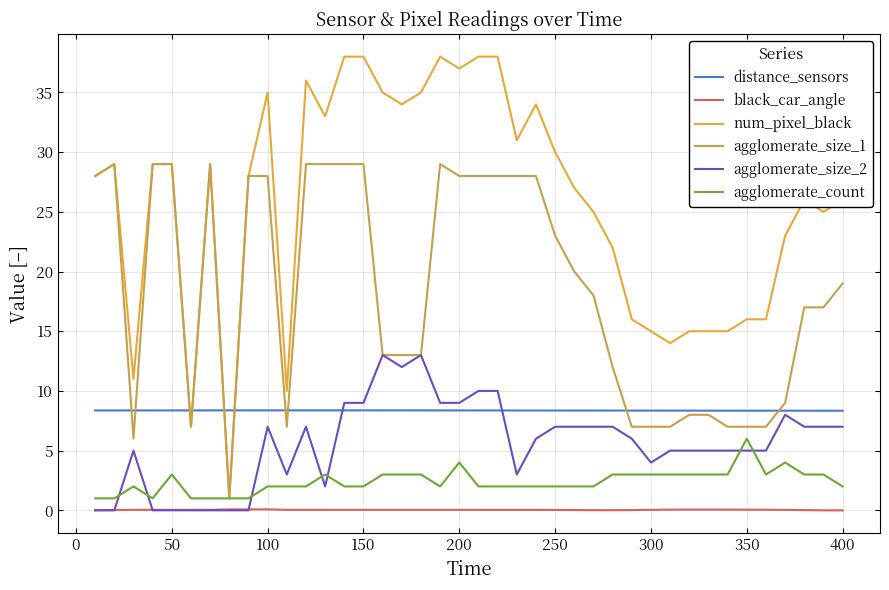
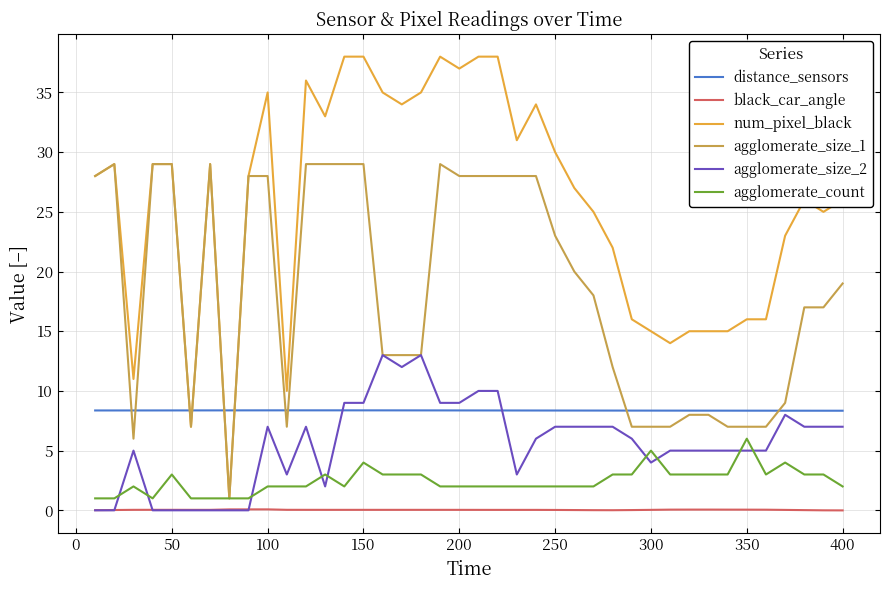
  {
    "black_car_angle": {
      "100": 0,
      "150": 0,
      "200": 0,
      "250": 0,
      "300": 0,
      "350": 0,
      "400": 0
    },
    "agglomerate_count": {
      "50": 3,
      "100": 2,
-     "150": 2,
-     "200": 4,
+     "150": 4,
+     "200": 2,
      "250": 2,
-     "300": 3,
+     "300": 5,
      "350": 6,
      "400": 2
    }
  }
